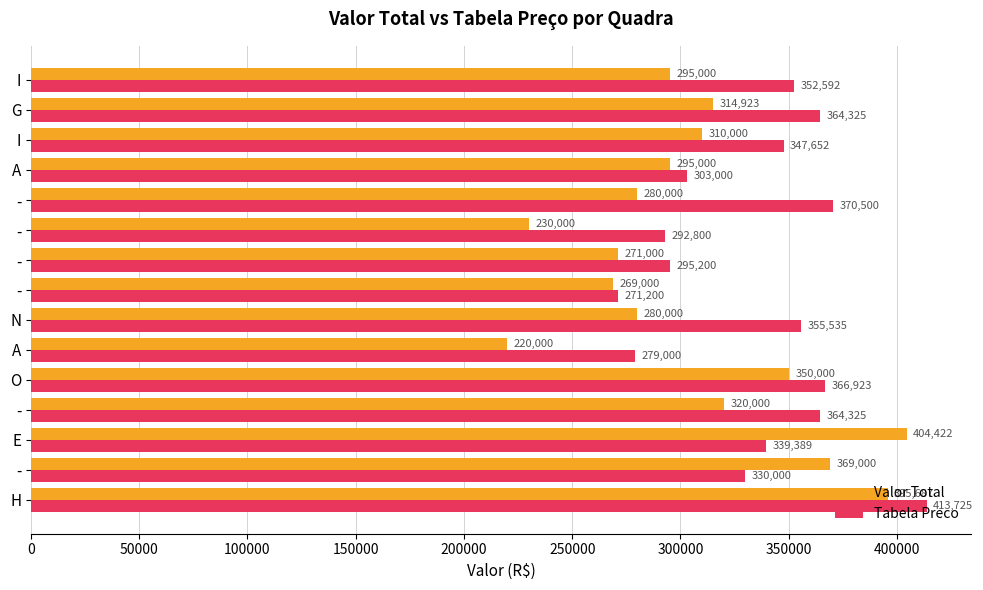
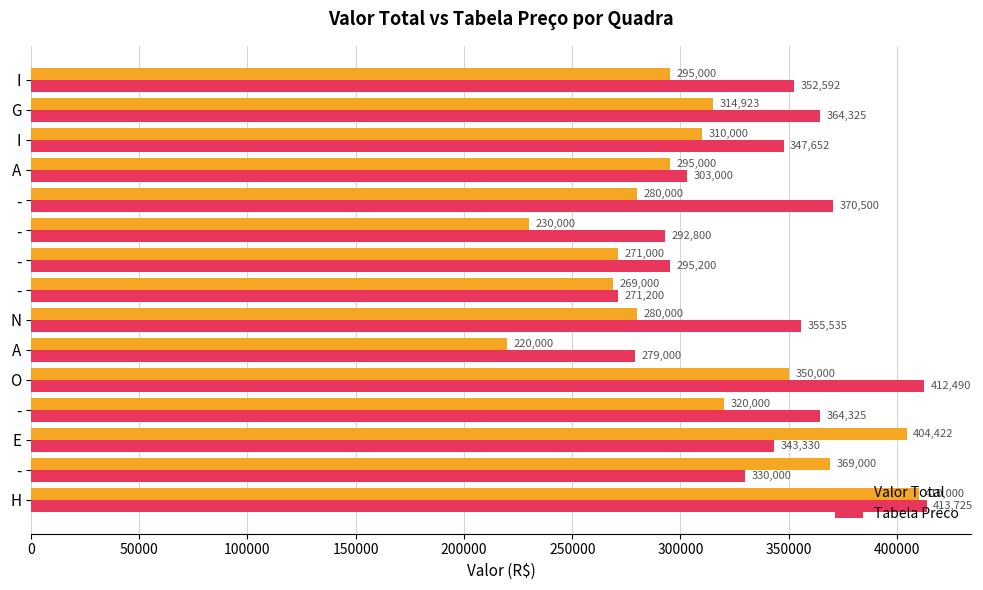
  {
    "Valor Total": {
      "G": "314,923",
      "N": "280,000",
      "O": "350,000",
      "E": "404,422",
-     "H": "395,687"
+     "H": "410,000"
    },
    "Tabela Preco": {
      "G": "364,325",
      "N": "355,535",
-     "O": "366,923",
-     "E": "339,389",
+     "O": "412,490",
+     "E": "343,330",
      "H": "413,725"
    }
  }
